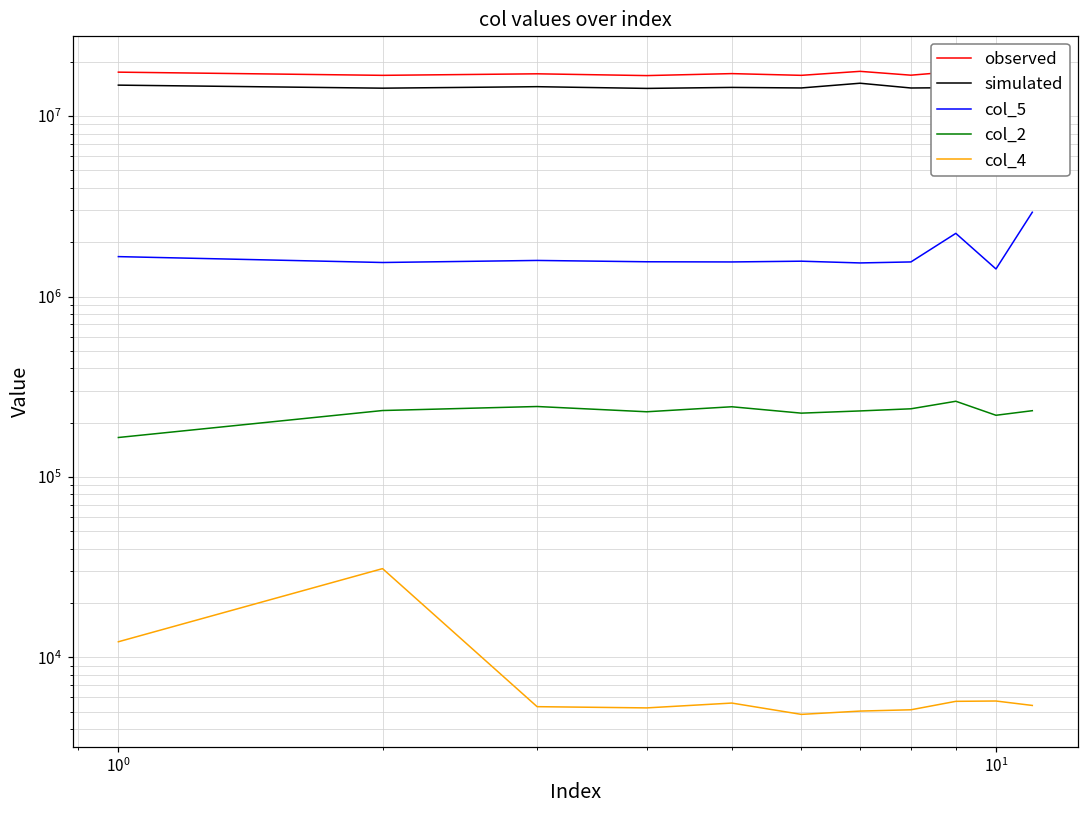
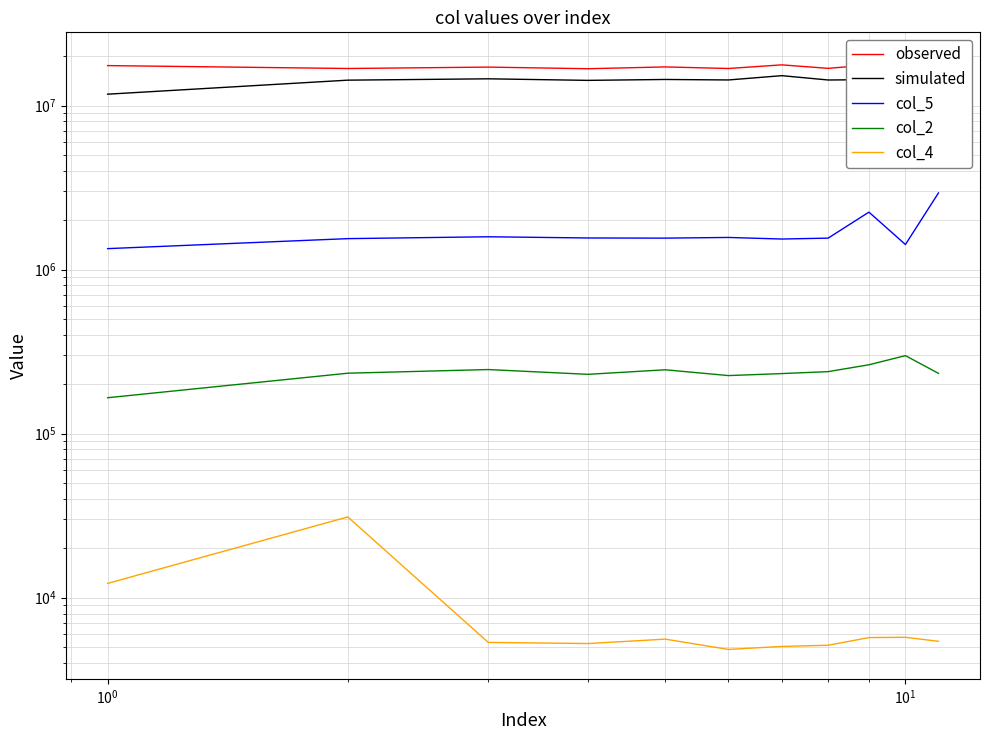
  {
    "observed": {
      "10^0": 18000000
    },
    "simulated": {
-     "10^0": 15000000
+     "10^0": 12000000
    },
    "col_5": {
-     "10^0": 1700000,
+     "10^0": 1300000,
      "10^1": 1400000
    },
    "col_2": {
      "10^0": 170000,
-     "10^1": 220000
+     "10^1": 300000
    },
    "col_4": {
      "10^0": 12000,
      "10^1": 5700
    }
  }
